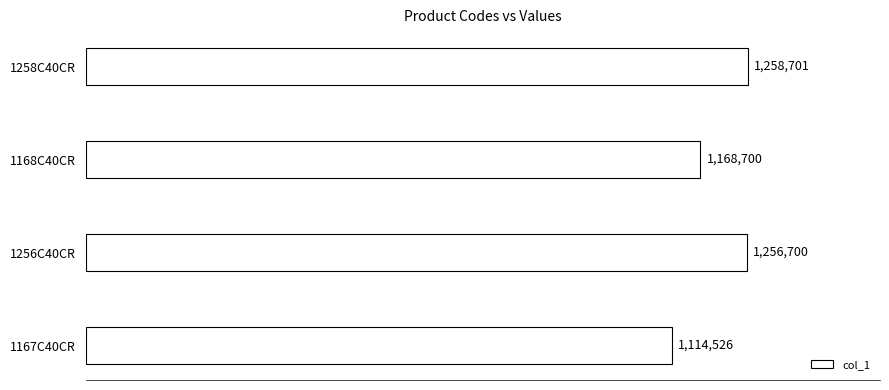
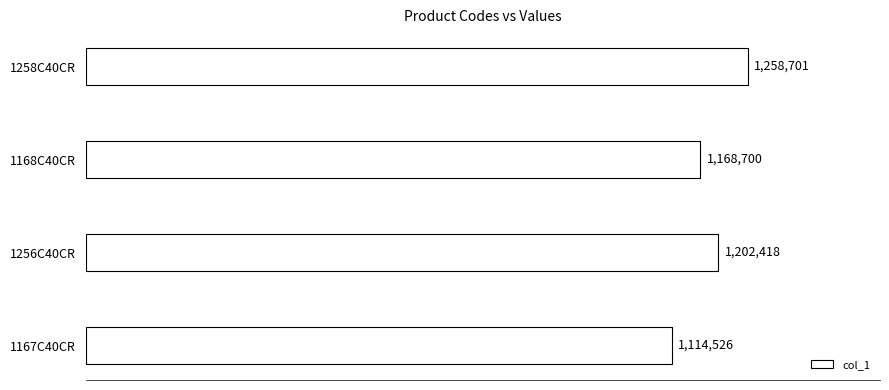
  {
    "1258C40CR": "1,258,701",
    "1168C40CR": "1,168,700",
-   "1256C40CR": "1,256,700",
+   "1256C40CR": "1,202,418",
    "1167C40CR": "1,114,526"
  }
